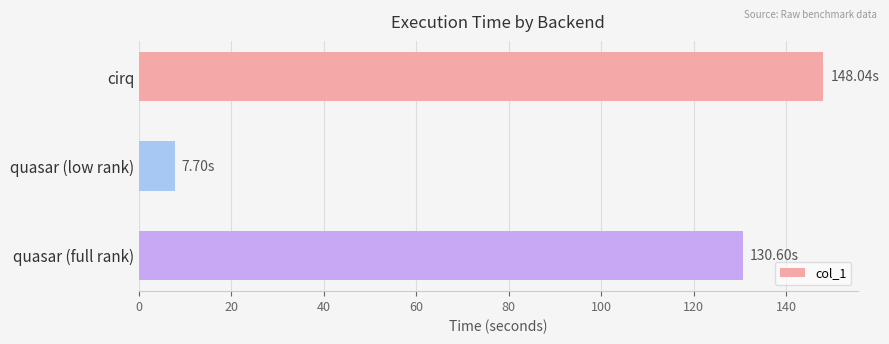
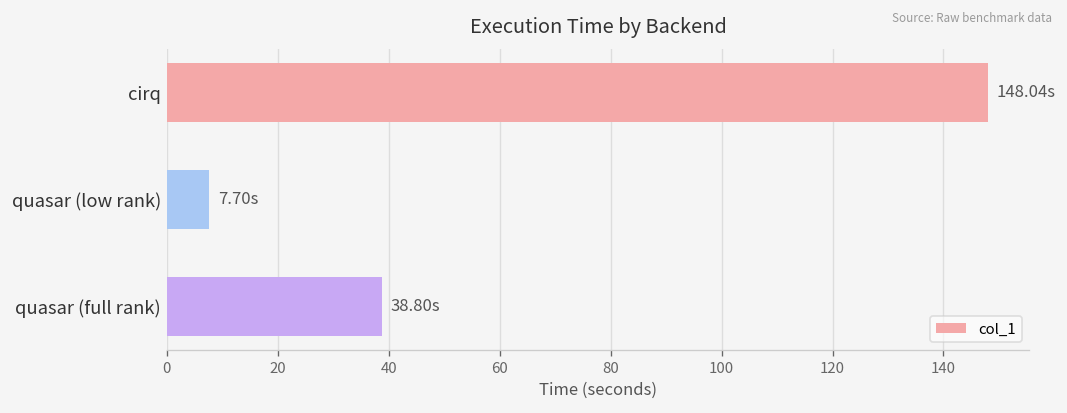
  {
    "cirq": "148.04s",
    "quasar (low rank)": "7.70s",
-   "quasar (full rank)": "130.60s"
+   "quasar (full rank)": "38.80s"
  }
